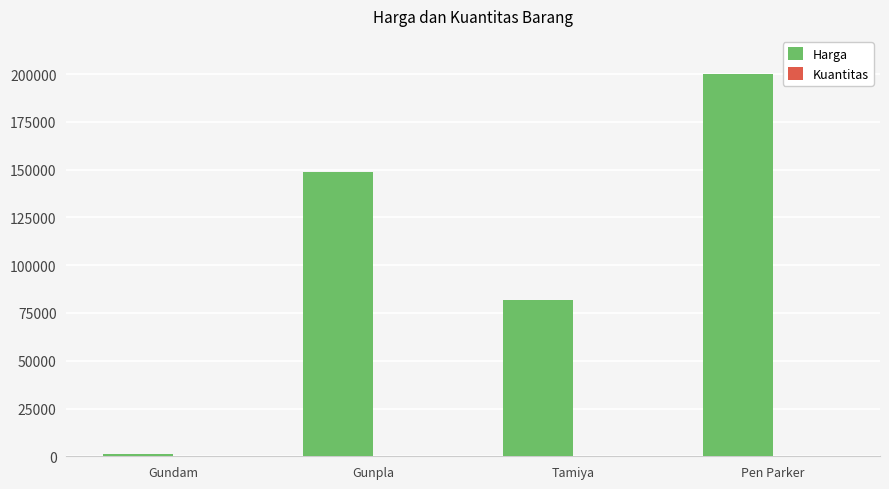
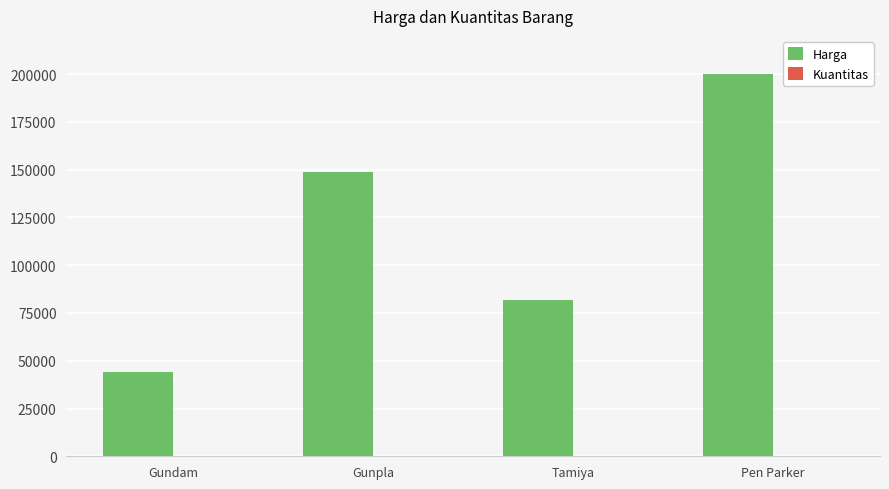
  {
    "Harga": {
-     "Gundam": 1000,
+     "Gundam": 44000,
      "Gunpla": 149000,
      "Tamiya": 82000,
      "Pen Parker": 200000
    }
  }
